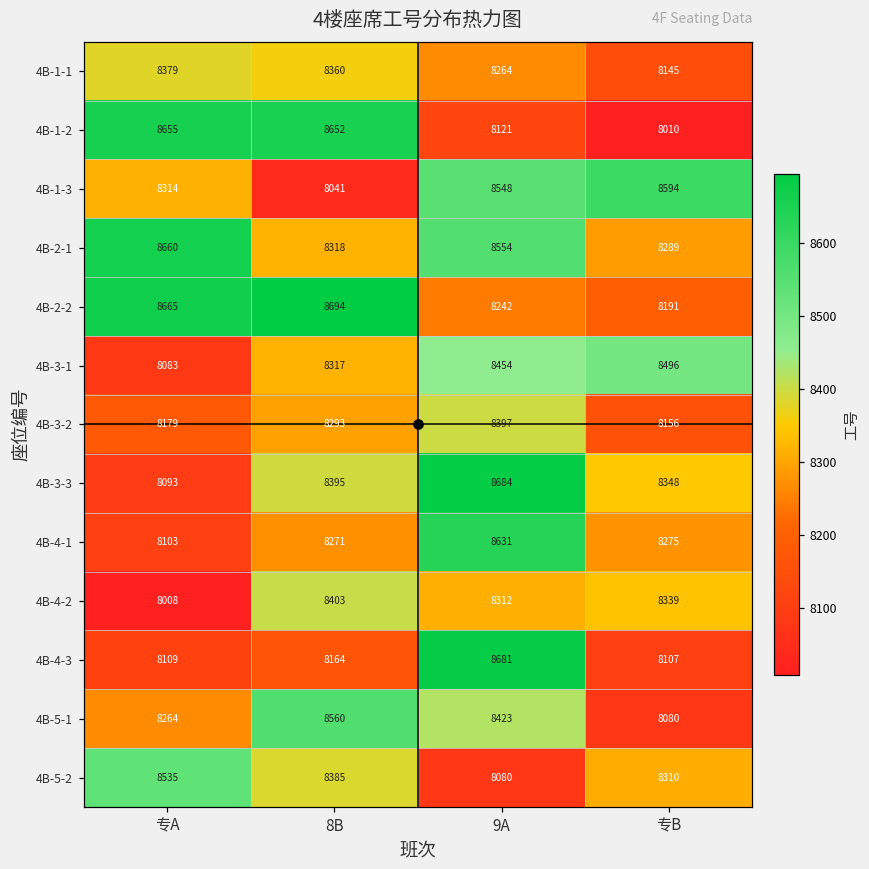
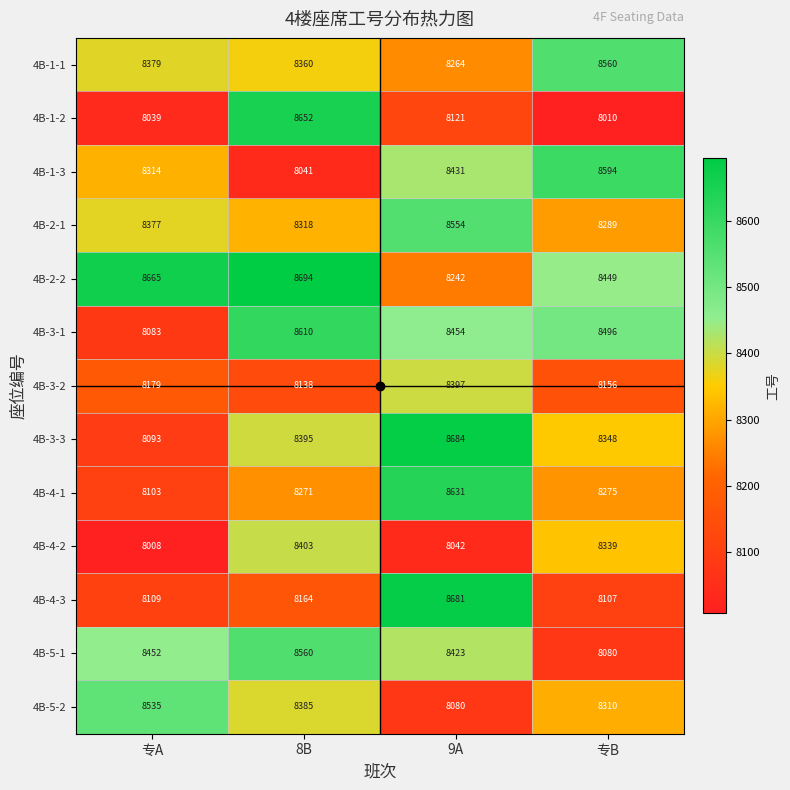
  {
    "4B-1-1": {
      "专A": 8379,
      "8B": 8360,
      "9A": 8264,
-     "专B": 8145
+     "专B": 8560
    },
    "4B-1-2": {
-     "专A": 8655,
+     "专A": 8039,
      "8B": 8652,
      "9A": 8121,
      "专B": 8010
    },
    "4B-1-3": {
      "专A": 8314,
      "8B": 8041,
-     "9A": 8548,
+     "9A": 8431,
      "专B": 8594
    },
    "4B-2-1": {
-     "专A": 8660,
+     "专A": 8377,
      "8B": 8318,
      "9A": 8554,
      "专B": 8289
    },
    "4B-2-2": {
      "专A": 8665,
      "8B": 8694,
      "9A": 8242,
-     "专B": 8191
+     "专B": 8449
    },
    "4B-3-1": {
      "专A": 8083,
-     "8B": 8317,
+     "8B": 8610,
      "9A": 8454,
      "专B": 8496
    },
    "4B-3-2": {
      "专A": 8179,
-     "8B": 8293,
+     "8B": 8138,
      "9A": 8397,
      "专B": 8156
    },
    "4B-3-3": {
      "专A": 8093,
      "8B": 8395,
      "9A": 8684,
      "专B": 8348
    },
    "4B-4-1": {
      "专A": 8103,
      "8B": 8271,
      "9A": 8631,
      "专B": 8275
    },
    "4B-4-2": {
      "专A": 8008,
      "8B": 8403,
-     "9A": 8312,
+     "9A": 8042,
      "专B": 8339
    },
    "4B-4-3": {
      "专A": 8109,
      "8B": 8164,
      "9A": 8681,
      "专B": 8107
    },
    "4B-5-1": {
-     "专A": 8264,
+     "专A": 8452,
      "8B": 8560,
      "9A": 8423,
      "专B": 8080
    },
    "4B-5-2": {
      "专A": 8535,
      "8B": 8385,
      "9A": 8080,
      "专B": 8310
    }
  }
